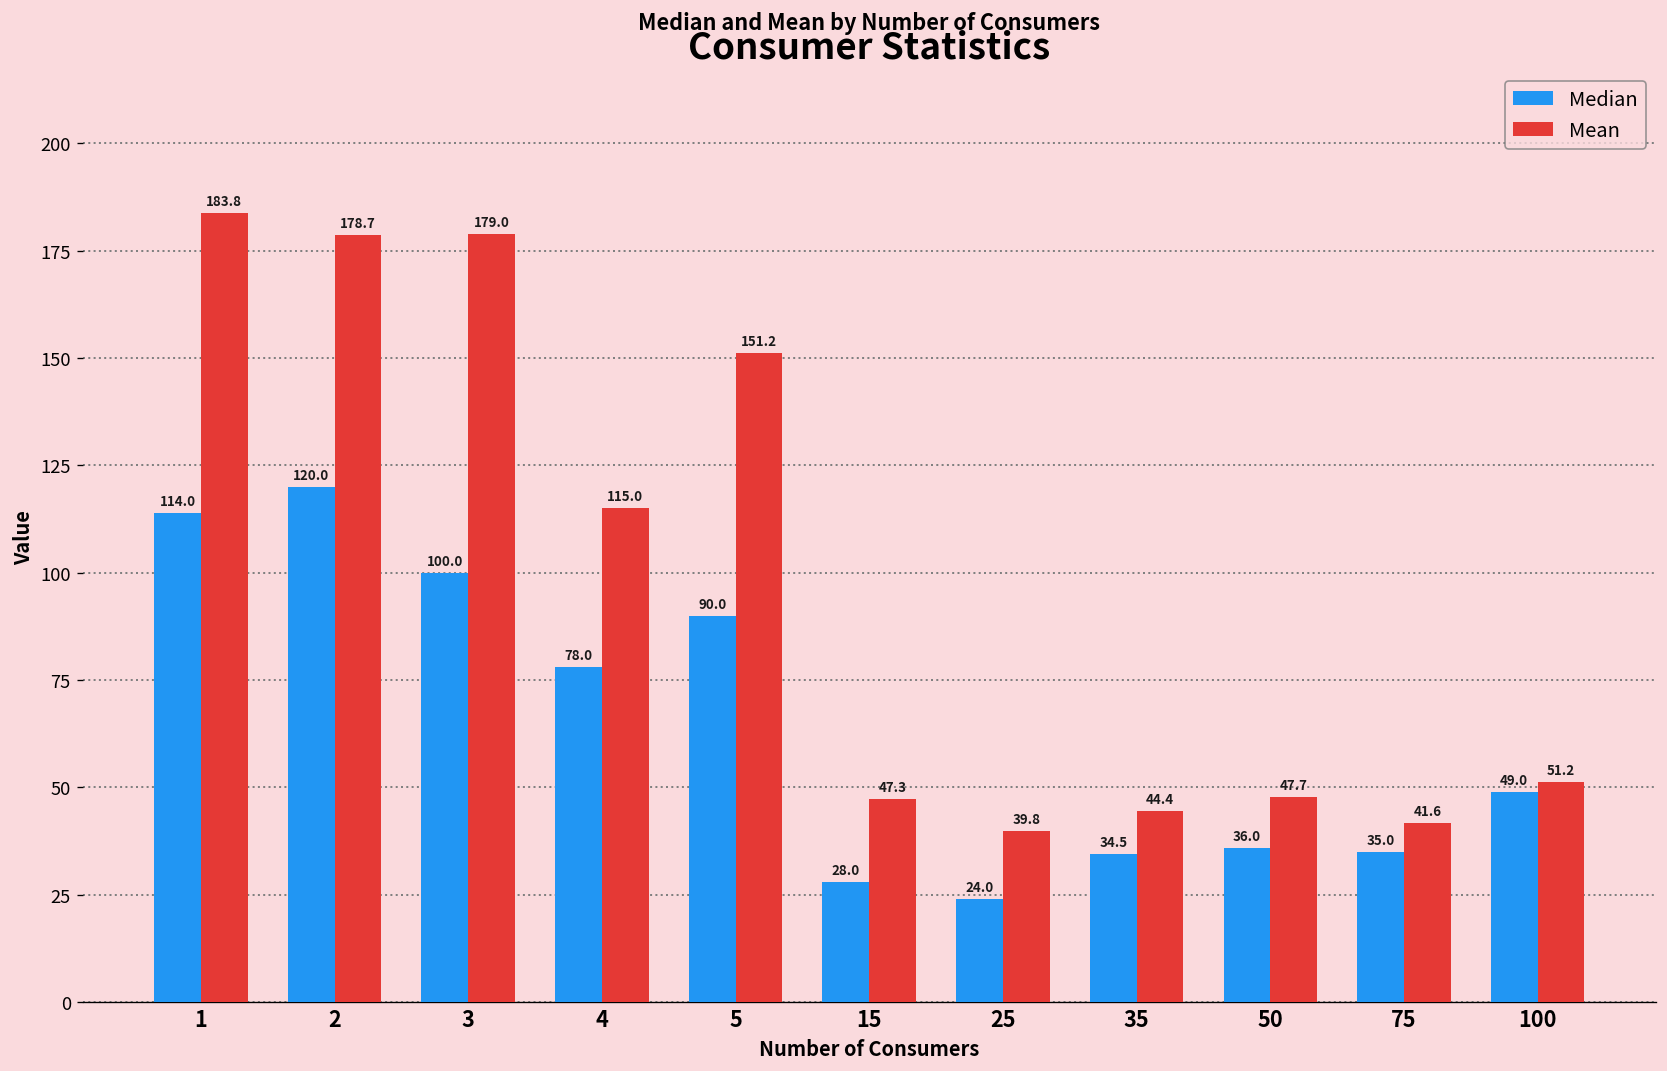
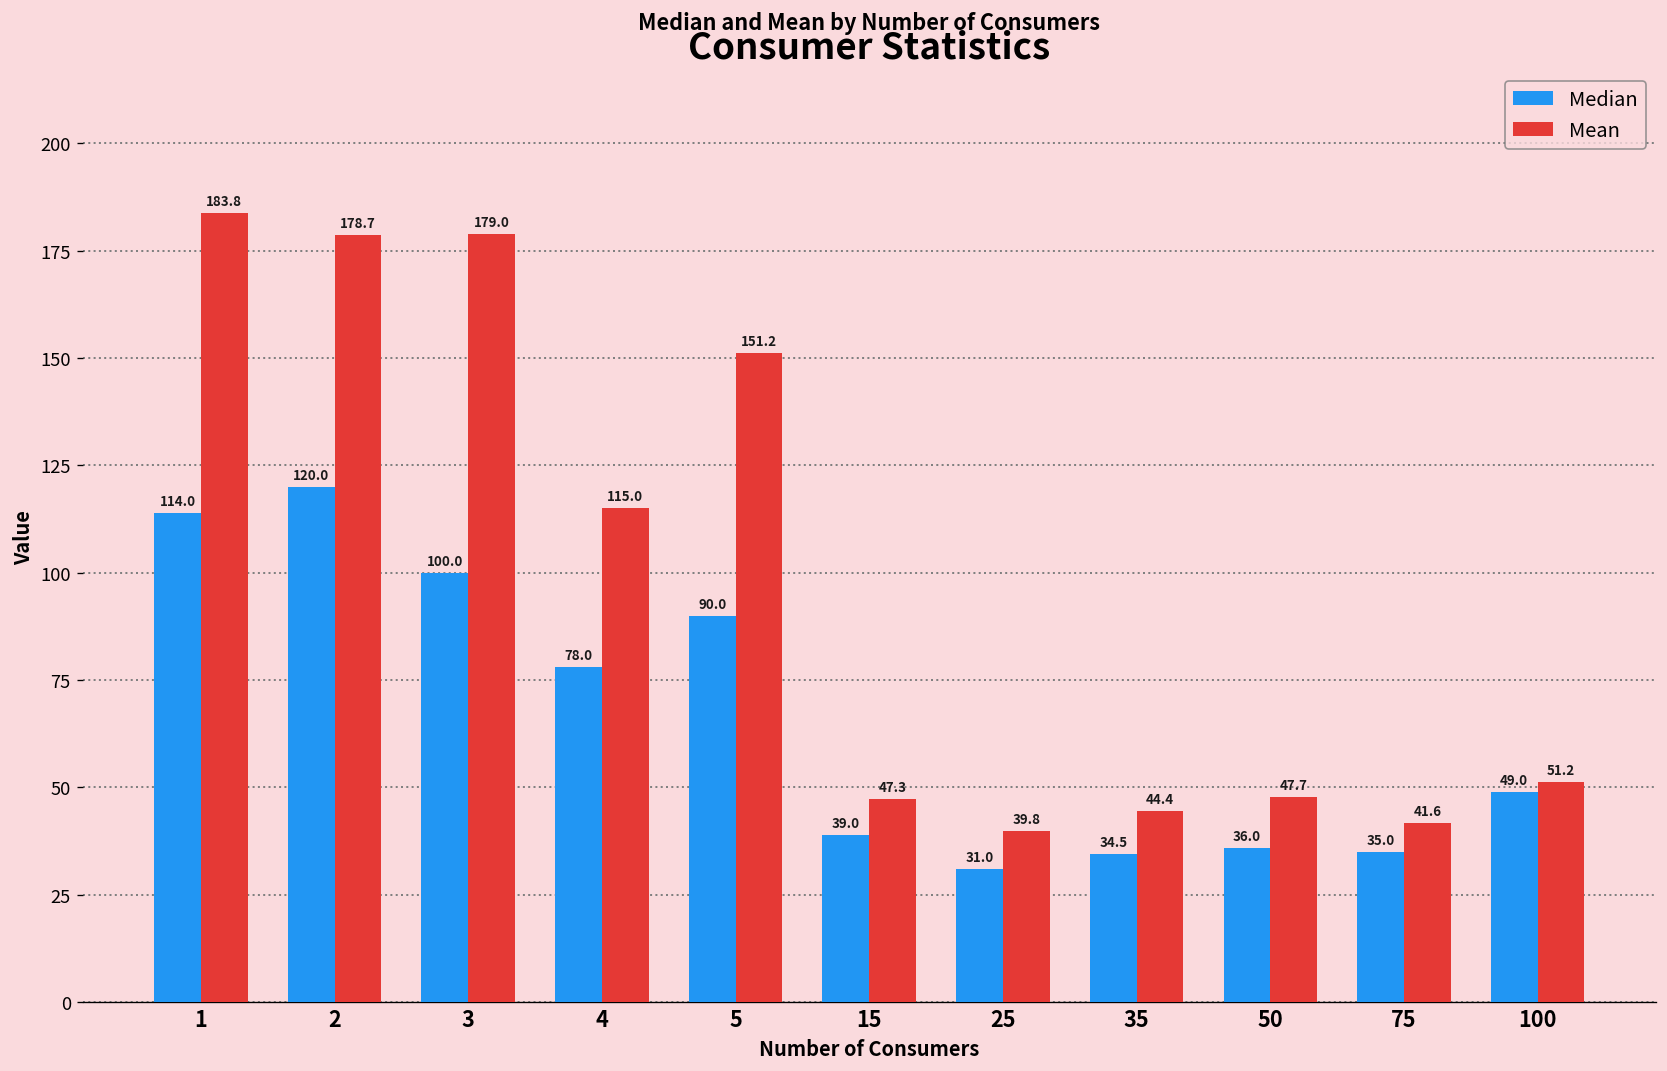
  {
    "Median": {
      "1": 114.0,
      "2": 120.0,
      "3": 100.0,
      "4": 78.0,
      "5": 90.0,
-     "15": 28.0,
-     "25": 24.0,
+     "15": 39.0,
+     "25": 31.0,
      "35": 34.5,
      "50": 36.0,
      "75": 35.0,
      "100": 49.0
    },
    "Mean": {
      "1": 183.8,
      "2": 178.7,
      "3": 179.0,
      "4": 115.0,
      "5": 151.2,
      "15": 47.3,
      "25": 39.8,
      "35": 44.4,
      "50": 47.7,
      "75": 41.6,
      "100": 51.2
    }
  }
